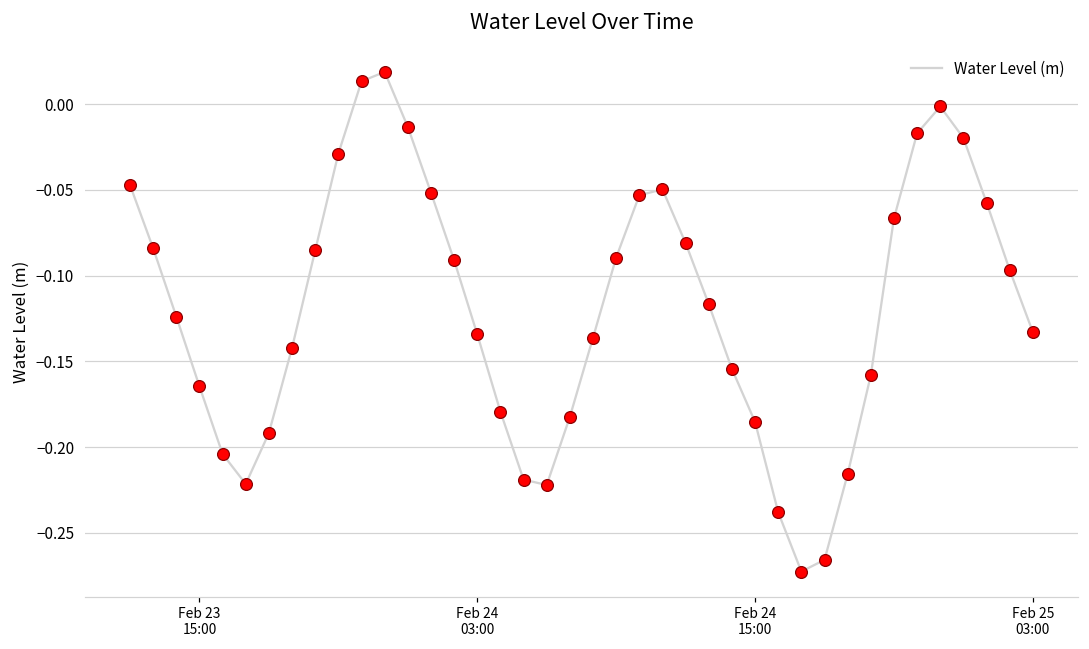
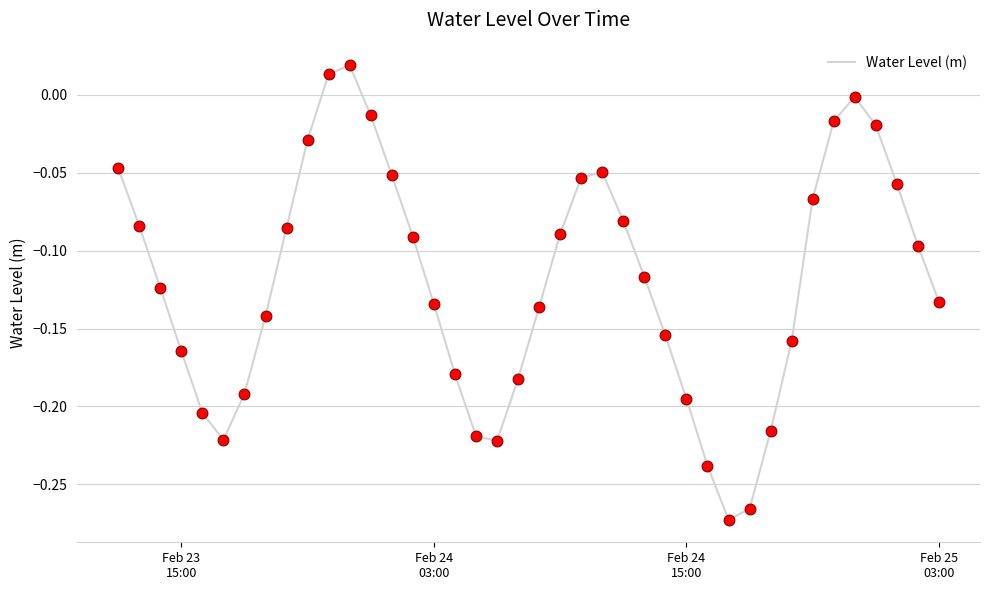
  {
    "Feb 23 15:00": -0.165,
    "Feb 24 03:00": -0.134,
-   "Feb 24 15:00": -0.185,
+   "Feb 24 15:00": -0.195,
    "Feb 25 03:00": -0.133
  }
